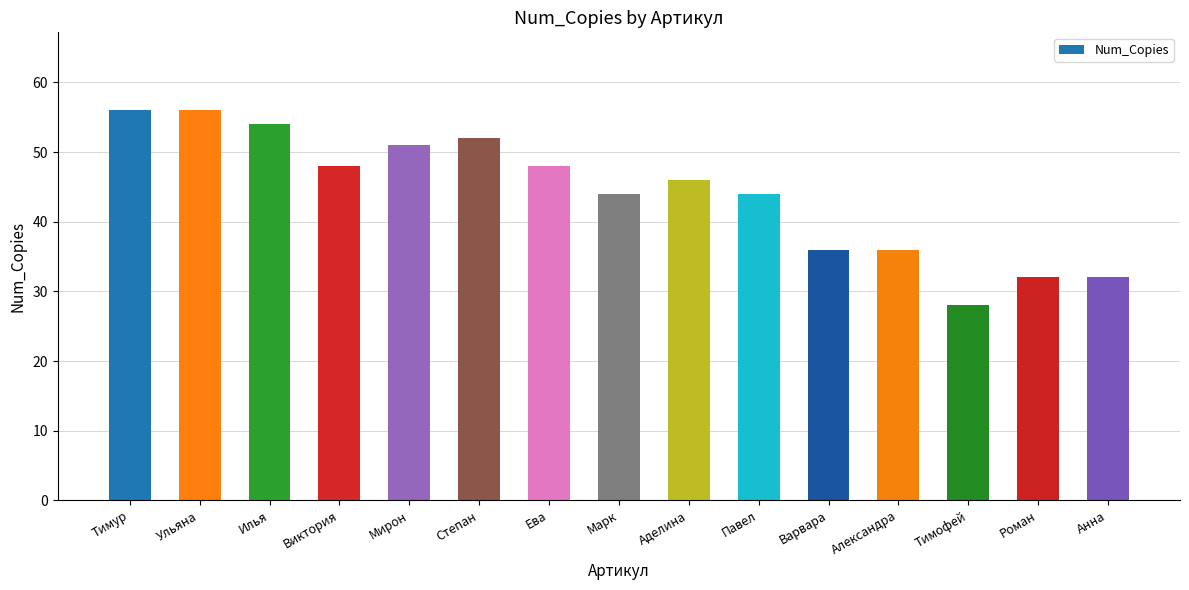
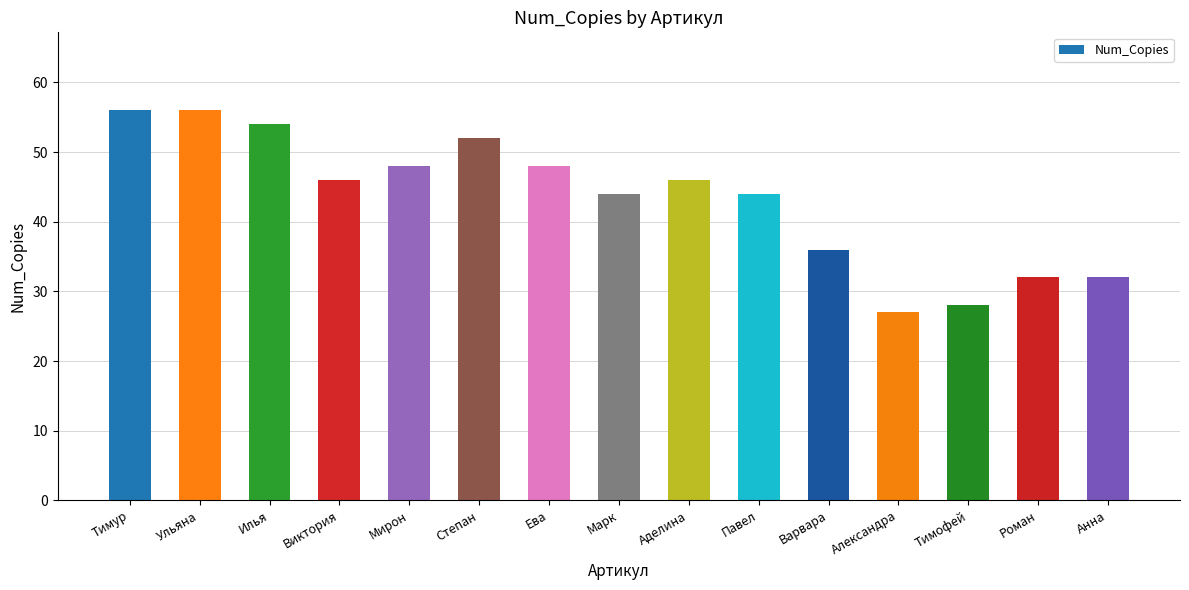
  {
    "Тимур": 56,
    "Ульяна": 56,
    "Илья": 54,
-   "Виктория": 48,
-   "Мирон": 51,
+   "Виктория": 46,
+   "Мирон": 48,
    "Степан": 52,
    "Ева": 48,
    "Марк": 44,
    "Аделина": 46,
    "Павел": 44,
    "Варвара": 36,
-   "Александра": 36,
+   "Александра": 27,
    "Тимофей": 28,
    "Роман": 32,
    "Анна": 32
  }
